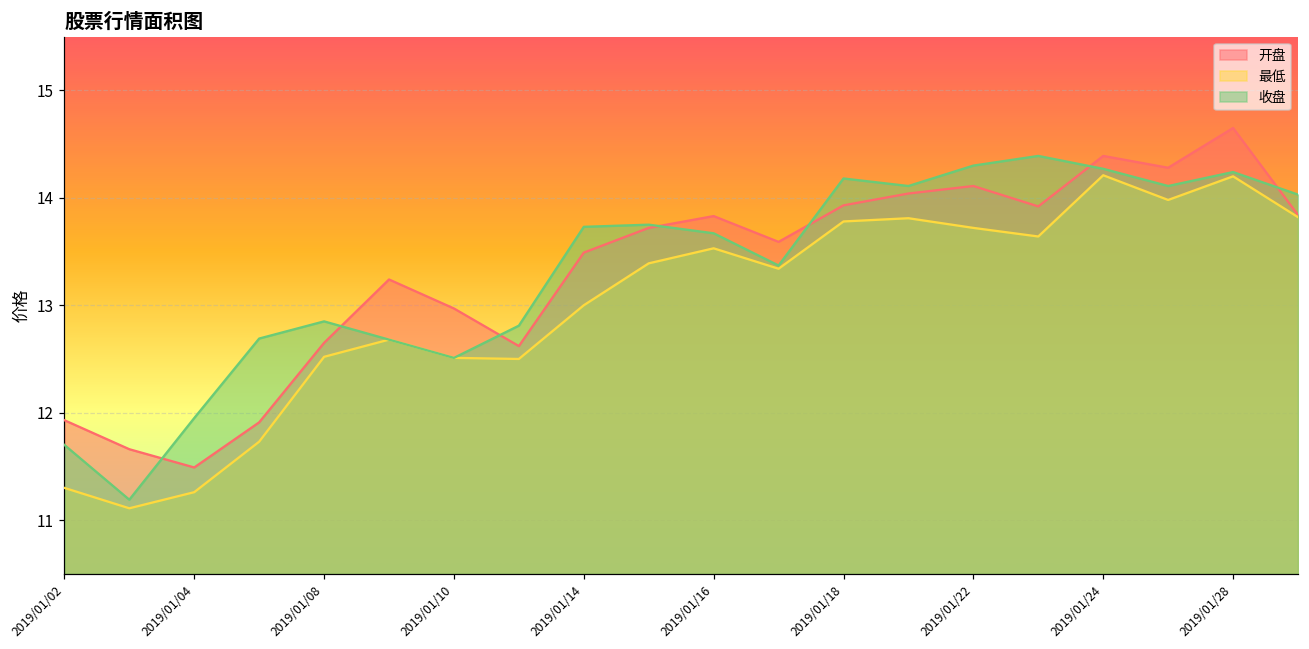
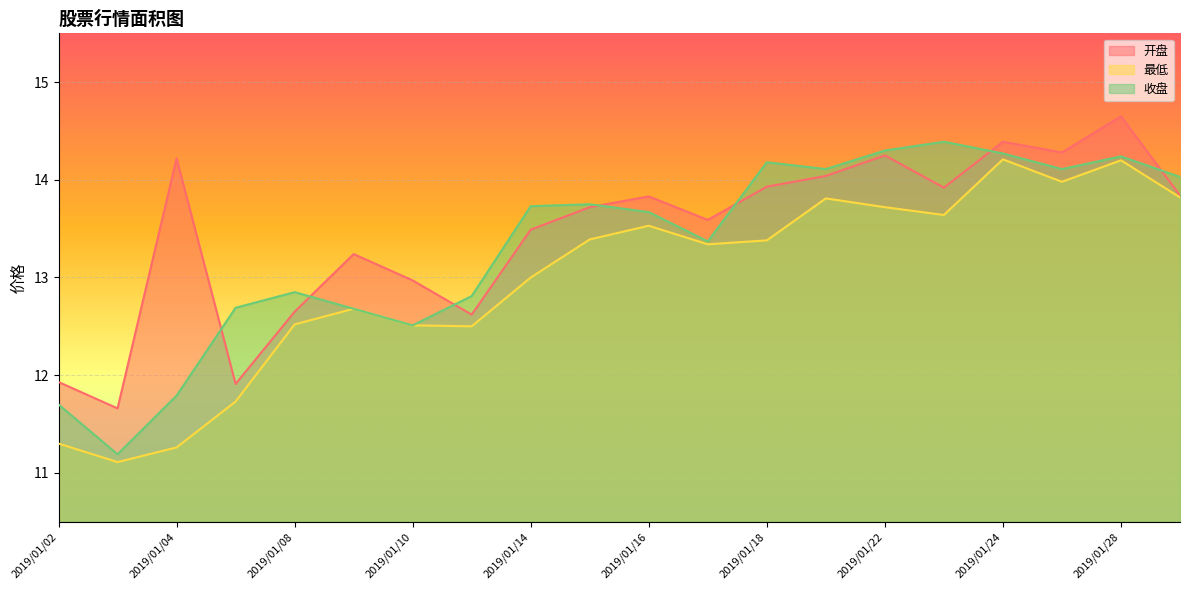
  {
    "开盘": {
      "2019/01/02": 11.9,
-     "2019/01/04": 11.5,
+     "2019/01/04": 14.2,
      "2019/01/08": 12.7,
      "2019/01/10": 13.0,
      "2019/01/14": 13.5,
      "2019/01/16": 13.8,
      "2019/01/18": 13.9,
-     "2019/01/22": 14.1,
+     "2019/01/22": 14.3,
      "2019/01/24": 14.4,
      "2019/01/28": 14.7
    },
    "最低": {
      "2019/01/02": 11.3,
      "2019/01/04": 11.3,
      "2019/01/08": 12.5,
      "2019/01/14": 13.0,
      "2019/01/16": 13.5,
-     "2019/01/18": 13.8,
+     "2019/01/18": 13.4,
      "2019/01/22": 13.7,
      "2019/01/24": 14.2,
      "2019/01/28": 14.2
    },
    "收盘": {
      "2019/01/02": 11.7,
-     "2019/01/04": 12.0,
+     "2019/01/04": 11.8,
      "2019/01/08": 12.9,
      "2019/01/14": 13.7,
      "2019/01/16": 13.7,
      "2019/01/18": 14.2,
      "2019/01/22": 14.3,
      "2019/01/24": 14.3,
      "2019/01/28": 14.2
    }
  }
